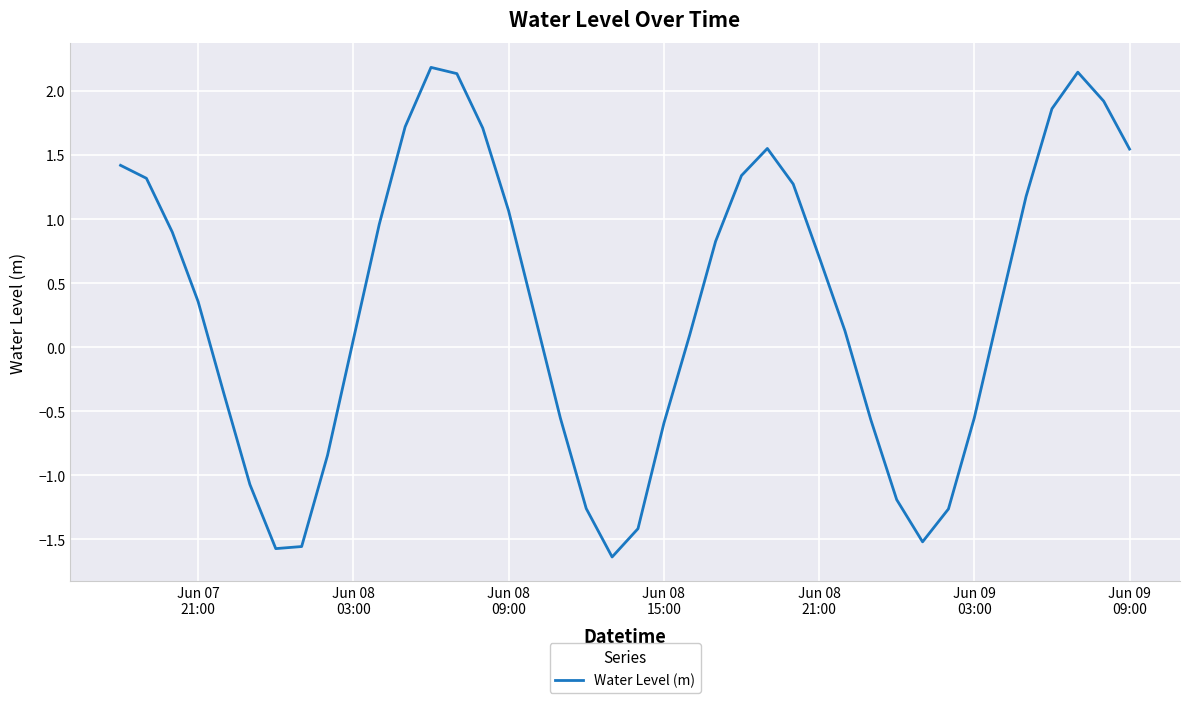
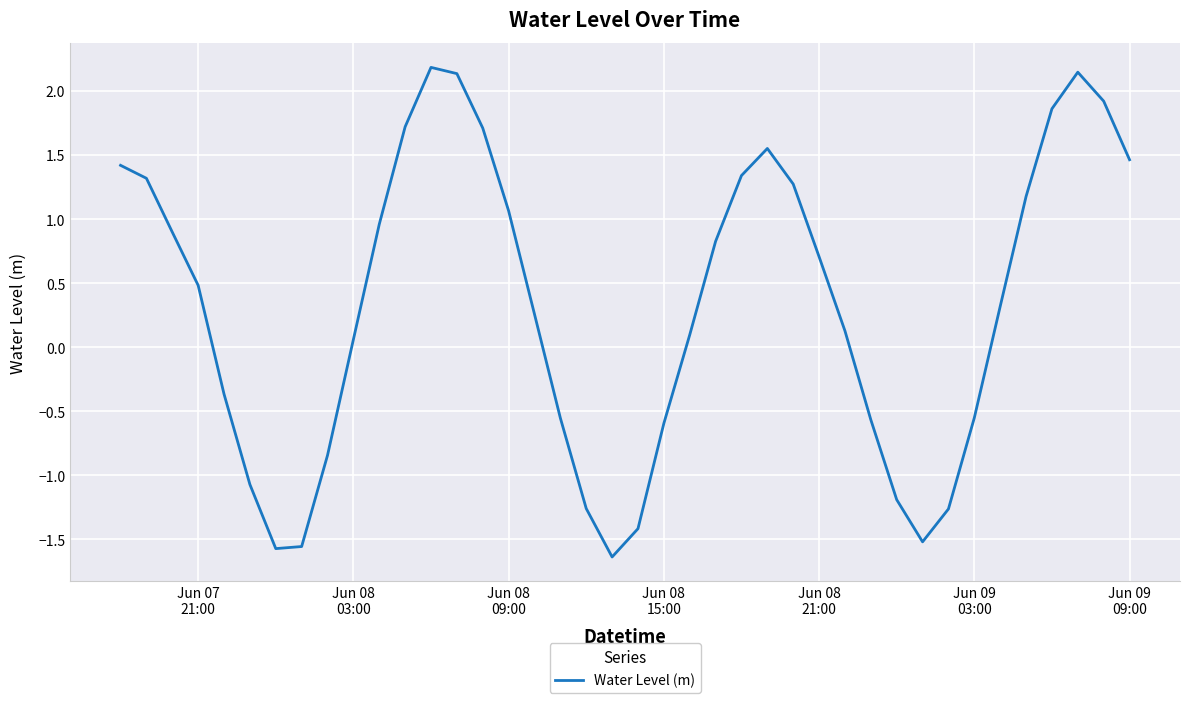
  {
-   "Jun 07 21:00": 0.36,
+   "Jun 07 21:00": 0.48,
    "Jun 08 03:00": 0.06,
    "Jun 08 09:00": 1.07,
    "Jun 08 15:00": -0.59,
    "Jun 08 21:00": 0.71,
    "Jun 09 03:00": -0.55,
-   "Jun 09 09:00": 1.55
+   "Jun 09 09:00": 1.46
  }
